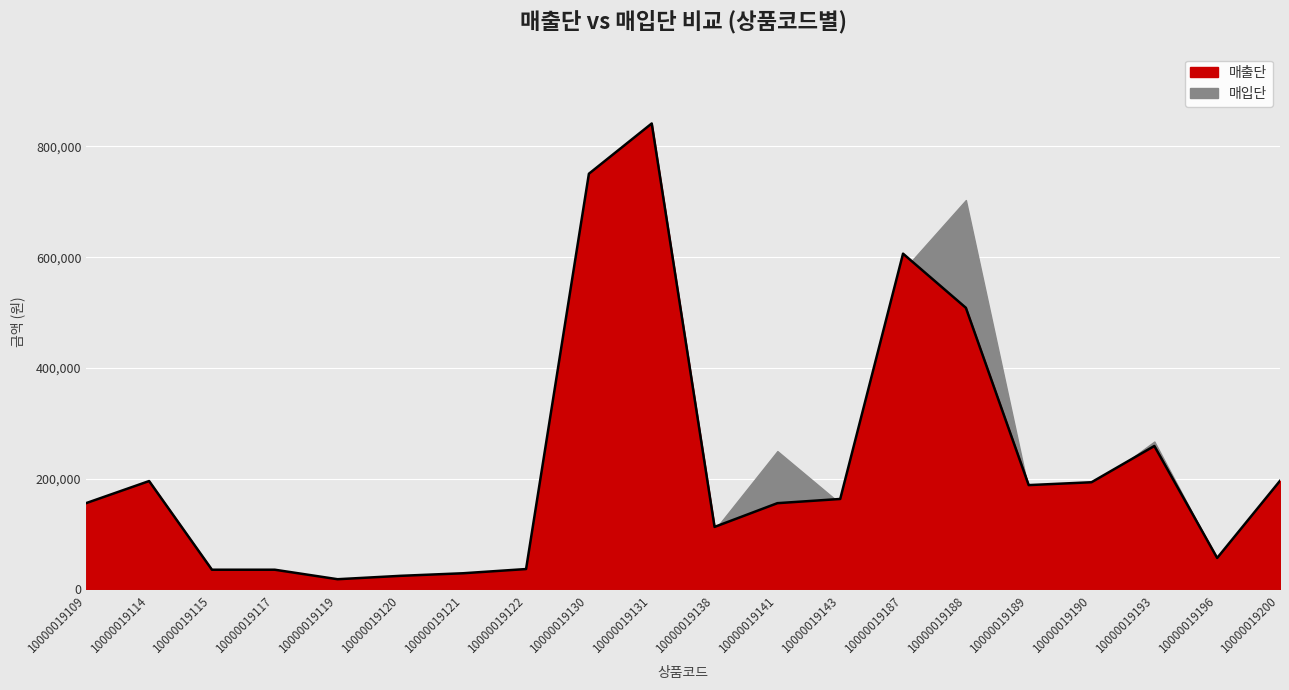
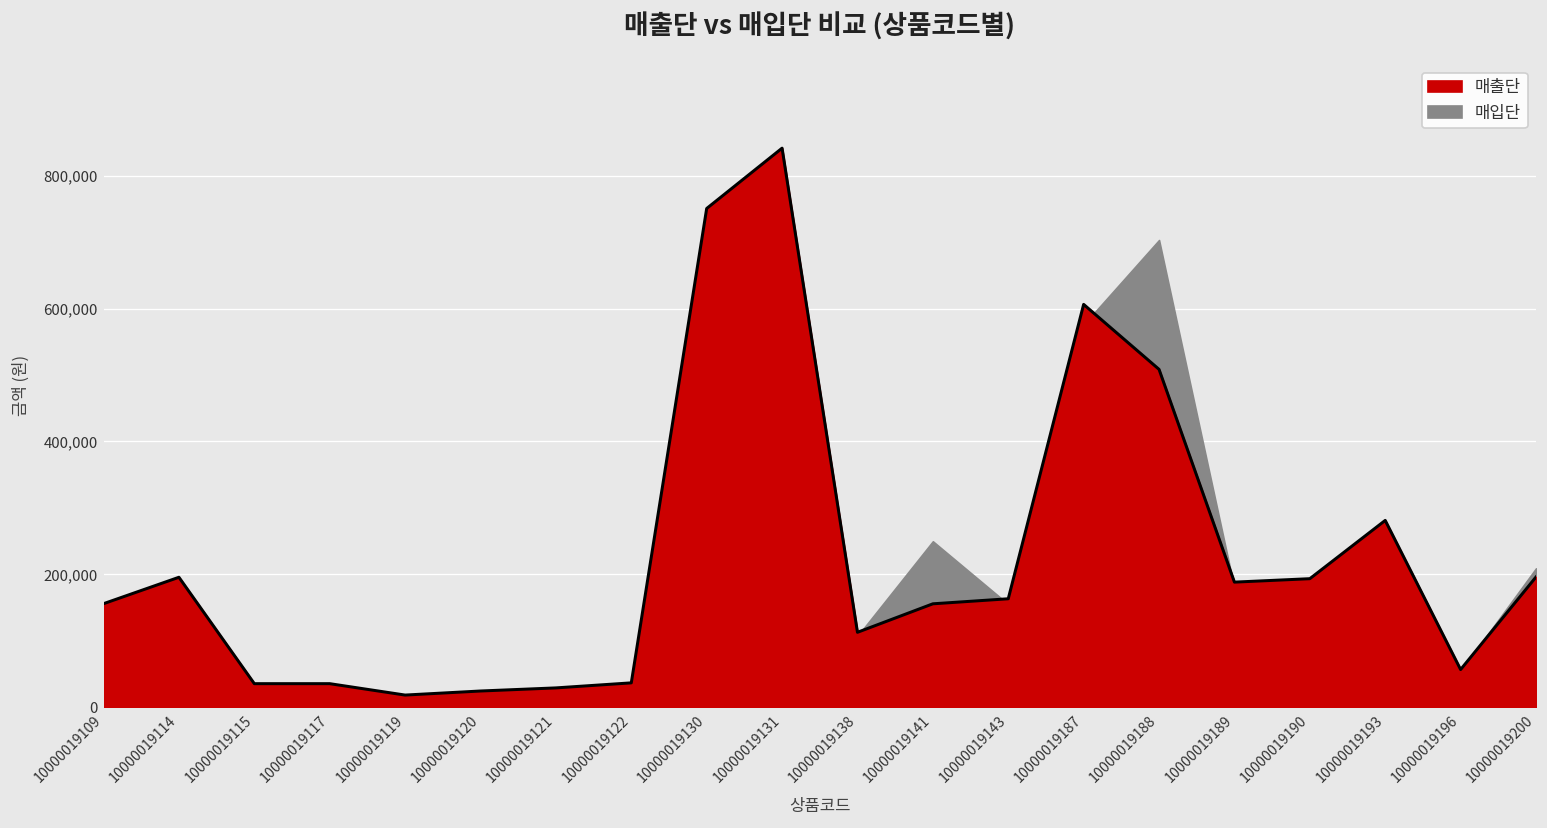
  {
    "매출단": {
      "10000019109": "160,000",
      "10000019114": "200,000",
      "10000019130": "750,000",
      "10000019131": "840,000",
      "10000019138": "110,000",
      "10000019141": "160,000",
      "10000019143": "160,000",
      "10000019187": "610,000",
      "10000019188": "510,000",
      "10000019189": "190,000",
      "10000019190": "190,000",
-     "10000019193": "260,000",
+     "10000019193": "280,000",
      "10000019200": "200,000"
    },
    "매입단": {
      "10000019109": "150,000",
      "10000019114": "190,000",
      "10000019130": "710,000",
      "10000019131": "800,000",
      "10000019138": "110,000",
      "10000019141": "250,000",
      "10000019143": "160,000",
      "10000019187": "580,000",
      "10000019188": "700,000",
      "10000019189": "180,000",
      "10000019190": "180,000",
      "10000019193": "270,000",
-     "10000019200": "190,000"
+     "10000019200": "210,000"
    }
  }
